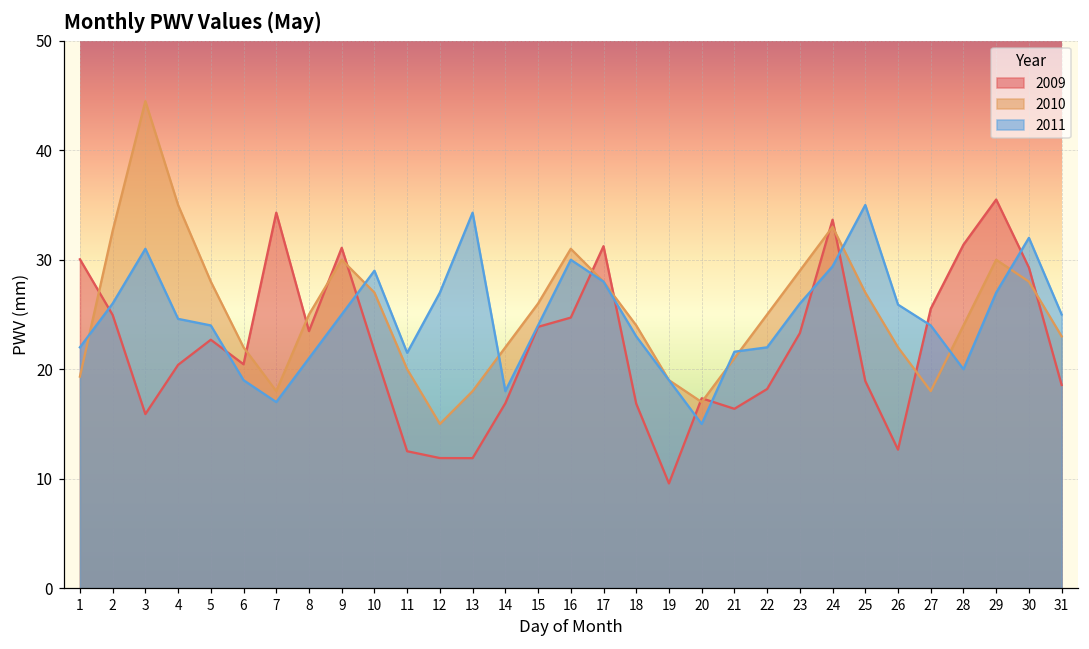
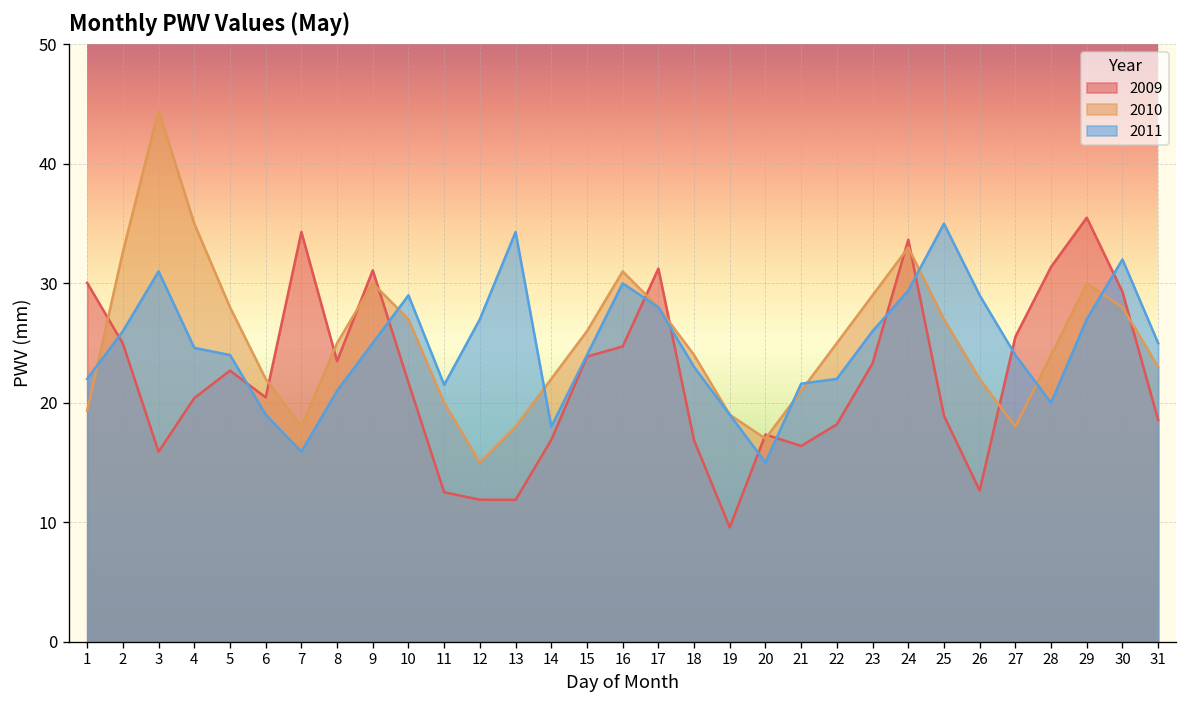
  {
    "2011": {
      "1": 22,
      "2": 26,
      "3": 31,
      "4": 25,
      "5": 24,
      "6": 19,
-     "7": 17,
+     "7": 16,
      "8": 21,
      "9": 25,
      "10": 29,
      "11": 22,
      "12": 27,
      "13": 34,
      "14": 18,
      "16": 30,
      "18": 23,
      "20": 15,
      "21": 22,
      "22": 22,
      "23": 26,
      "24": 29,
      "25": 35,
-     "26": 26,
+     "26": 29,
      "27": 24,
      "28": 20,
      "29": 27,
      "30": 32,
      "31": 25
    }
  }
